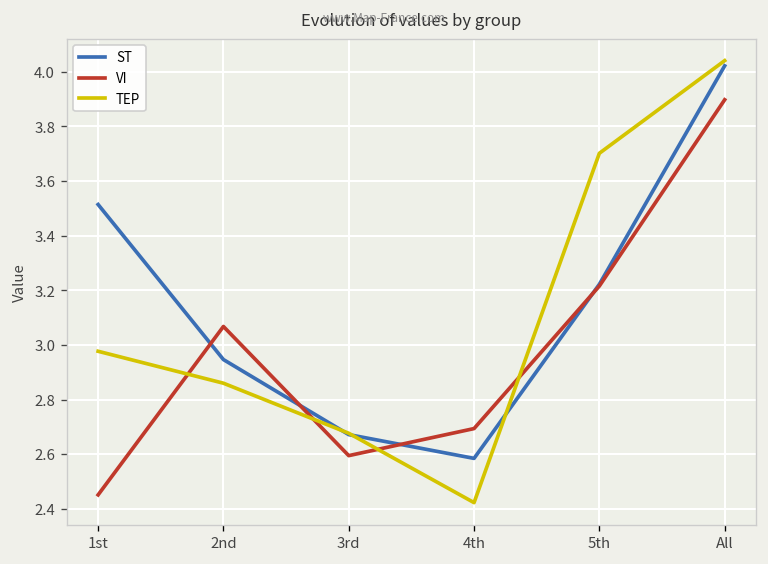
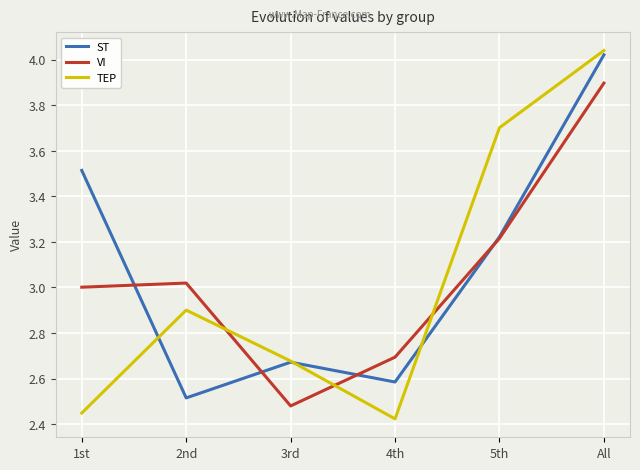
  {
    "ST": {
      "1st": 3.51,
-     "2nd": 2.95,
+     "2nd": 2.51,
      "4th": 2.58,
      "All": 4.02
    },
    "VI": {
-     "1st": 2.45,
-     "2nd": 3.07,
-     "3rd": 2.59,
+     "1st": 3.00,
+     "2nd": 3.02,
+     "3rd": 2.48,
      "4th": 2.69,
      "All": 3.90
    },
    "TEP": {
-     "1st": 2.98,
-     "2nd": 2.86,
+     "1st": 2.45,
+     "2nd": 2.90,
      "4th": 2.42,
      "5th": 3.70,
      "All": 4.04
    }
  }
